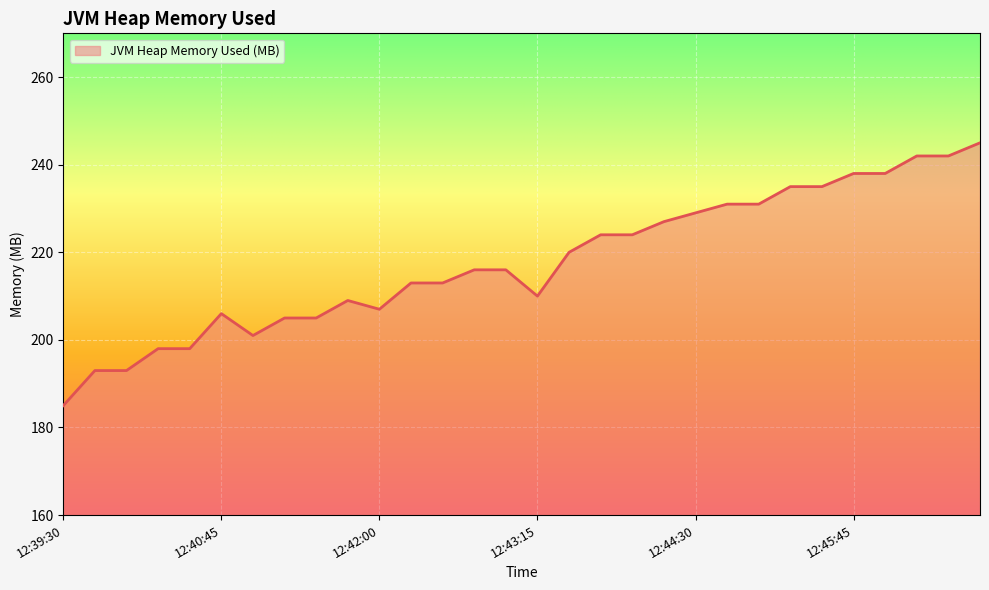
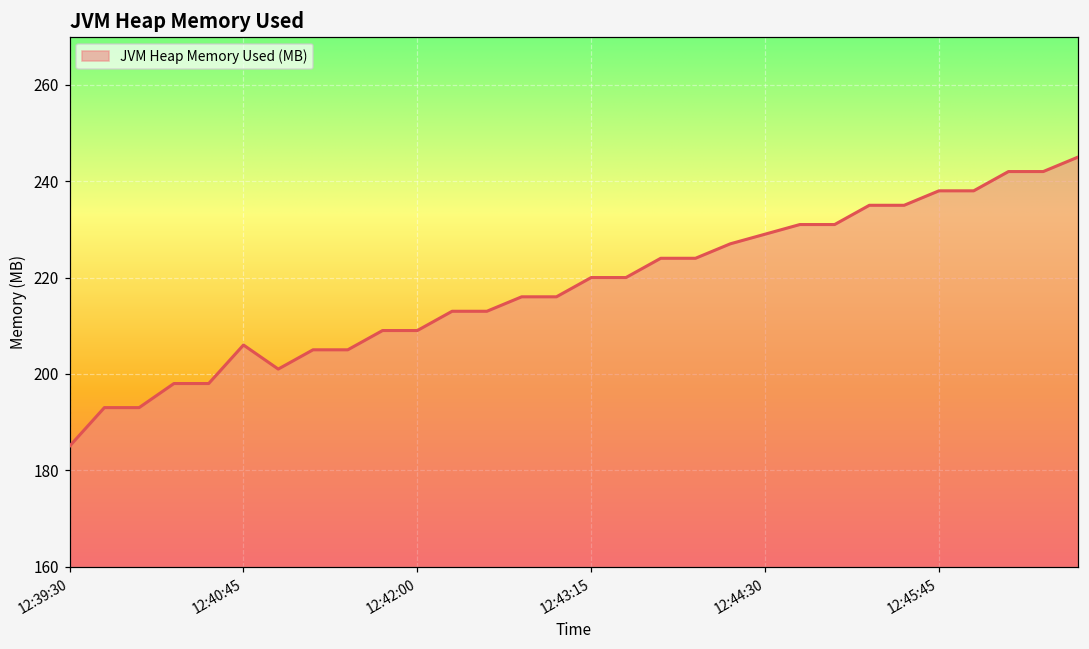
  {
    "12:39:30": 185,
    "12:40:45": 206,
-   "12:42:00": 207,
-   "12:43:15": 210,
+   "12:42:00": 209,
+   "12:43:15": 220,
    "12:44:30": 229,
    "12:45:45": 238
  }
